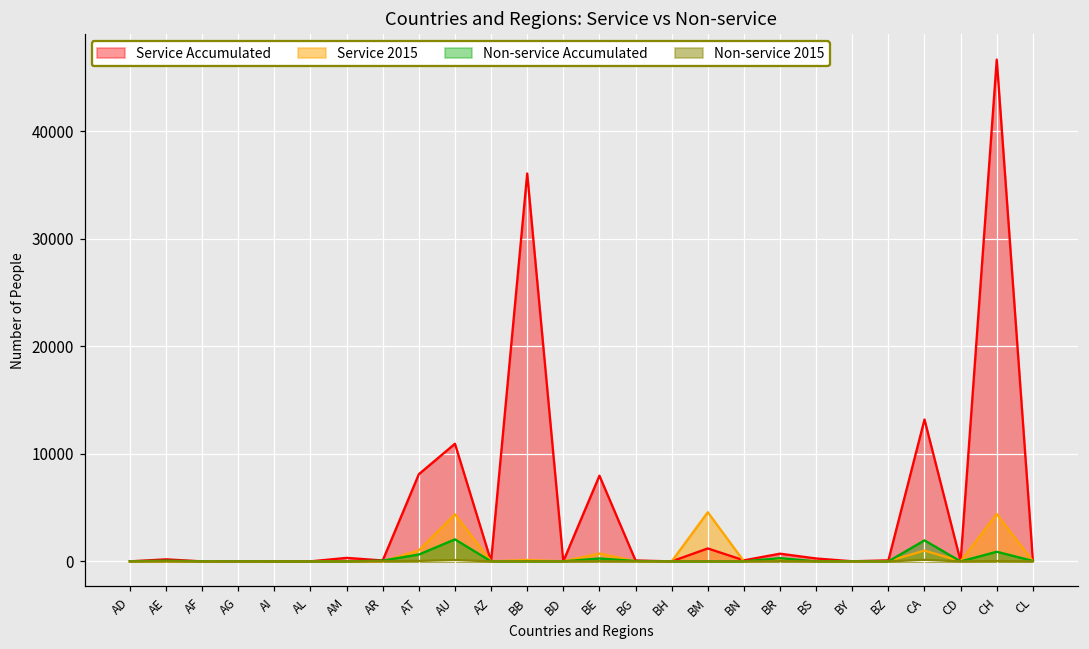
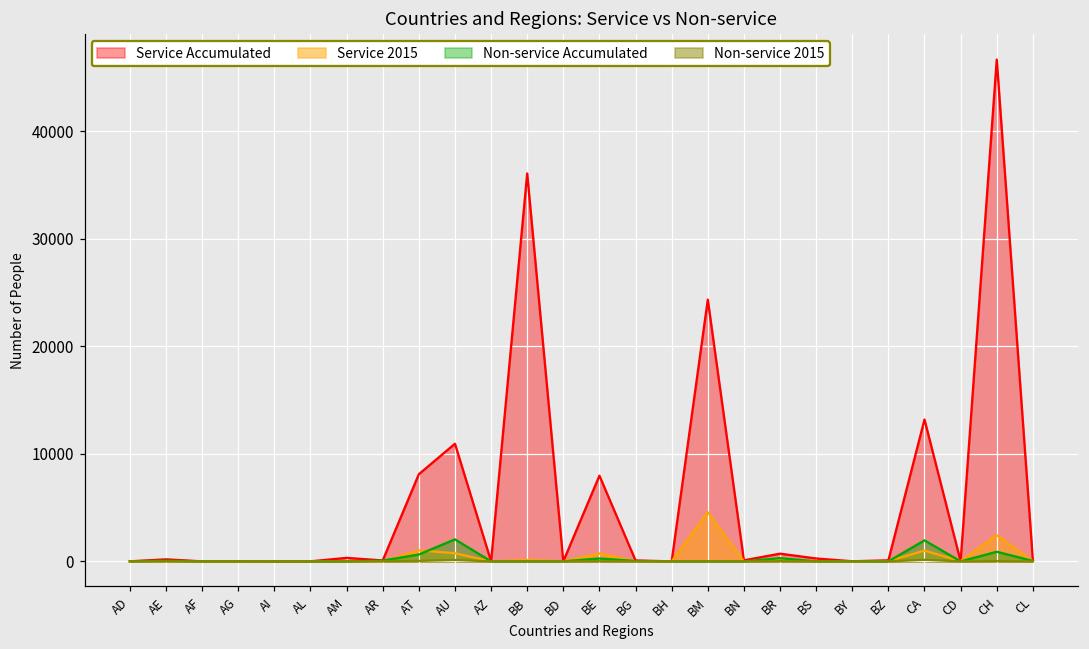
  {
    "Service Accumulated": {
      "AM": 0,
      "AT": 8000,
      "AU": 11000,
      "BB": 36000,
      "BE": 8000,
-     "BM": 1000,
+     "BM": 24000,
      "BR": 1000,
      "CA": 13000,
      "CH": 47000
    },
    "Service 2015": {
      "AT": 1000,
-     "AU": 4000,
+     "AU": 1000,
      "BE": 1000,
      "BM": 5000,
      "CA": 1000,
-     "CH": 4000
+     "CH": 2000
    },
    "Non-service Accumulated": {
      "AT": 1000,
      "AU": 2000,
      "CA": 2000,
      "CH": 1000
    },
    "Non-service 2015": {
      "AT": 0,
      "AU": 0,
      "CA": 0,
      "CH": 0
    }
  }
